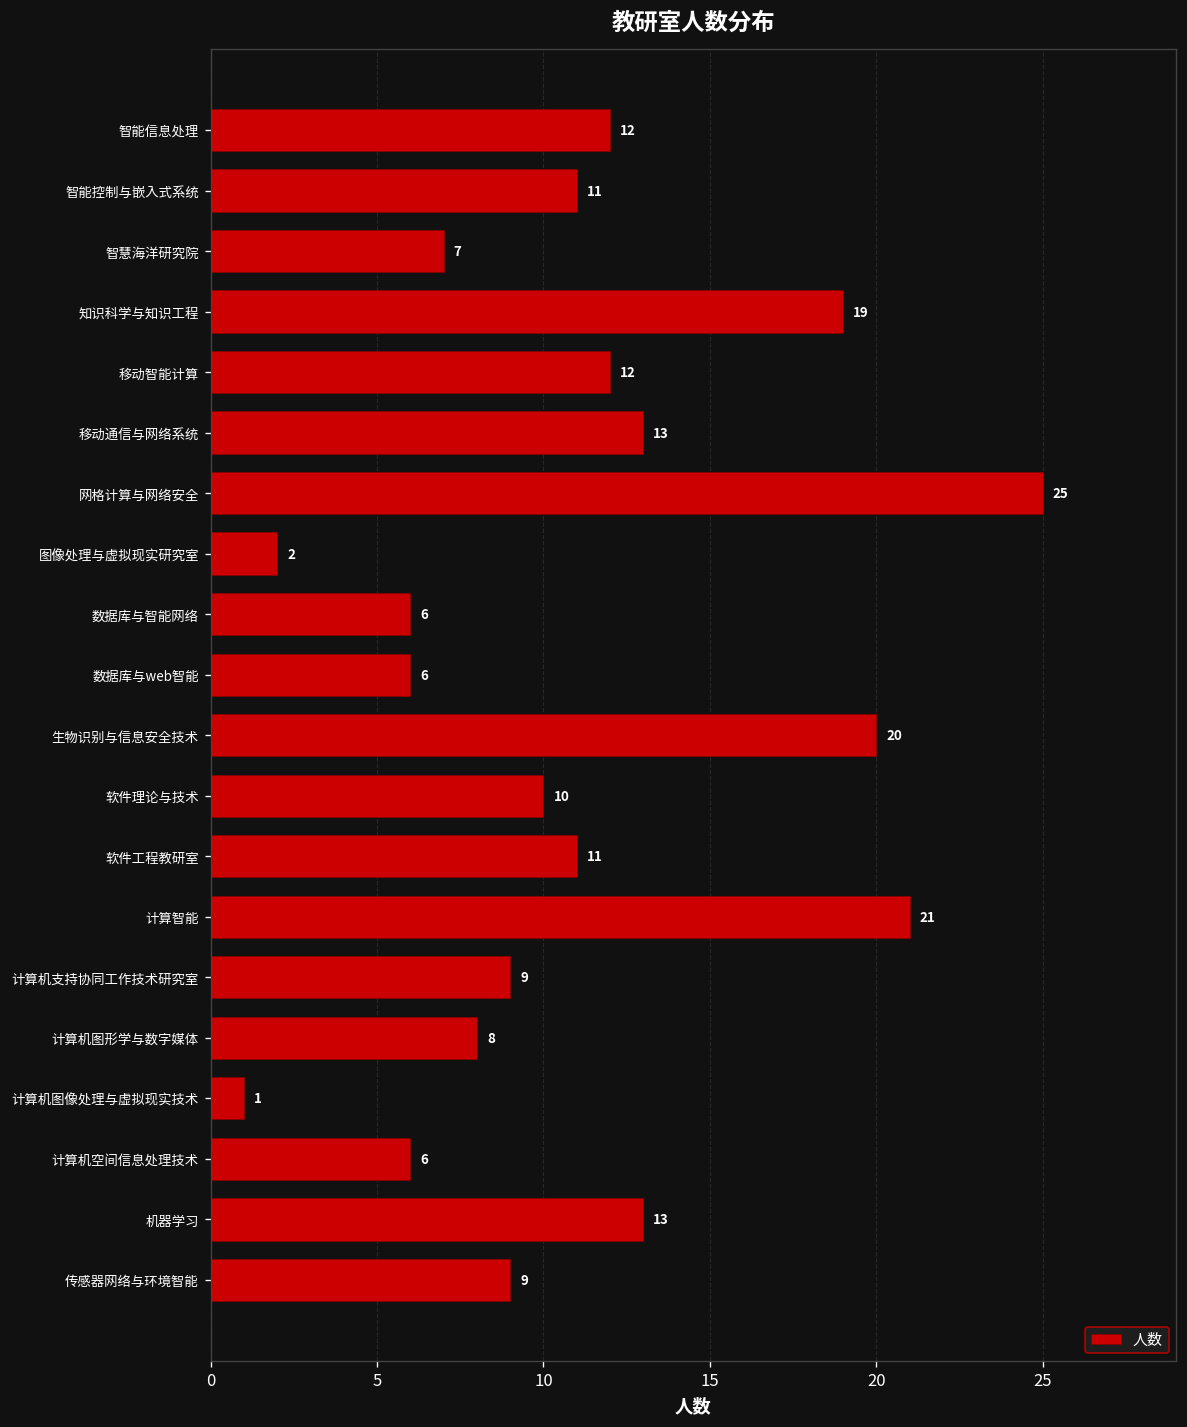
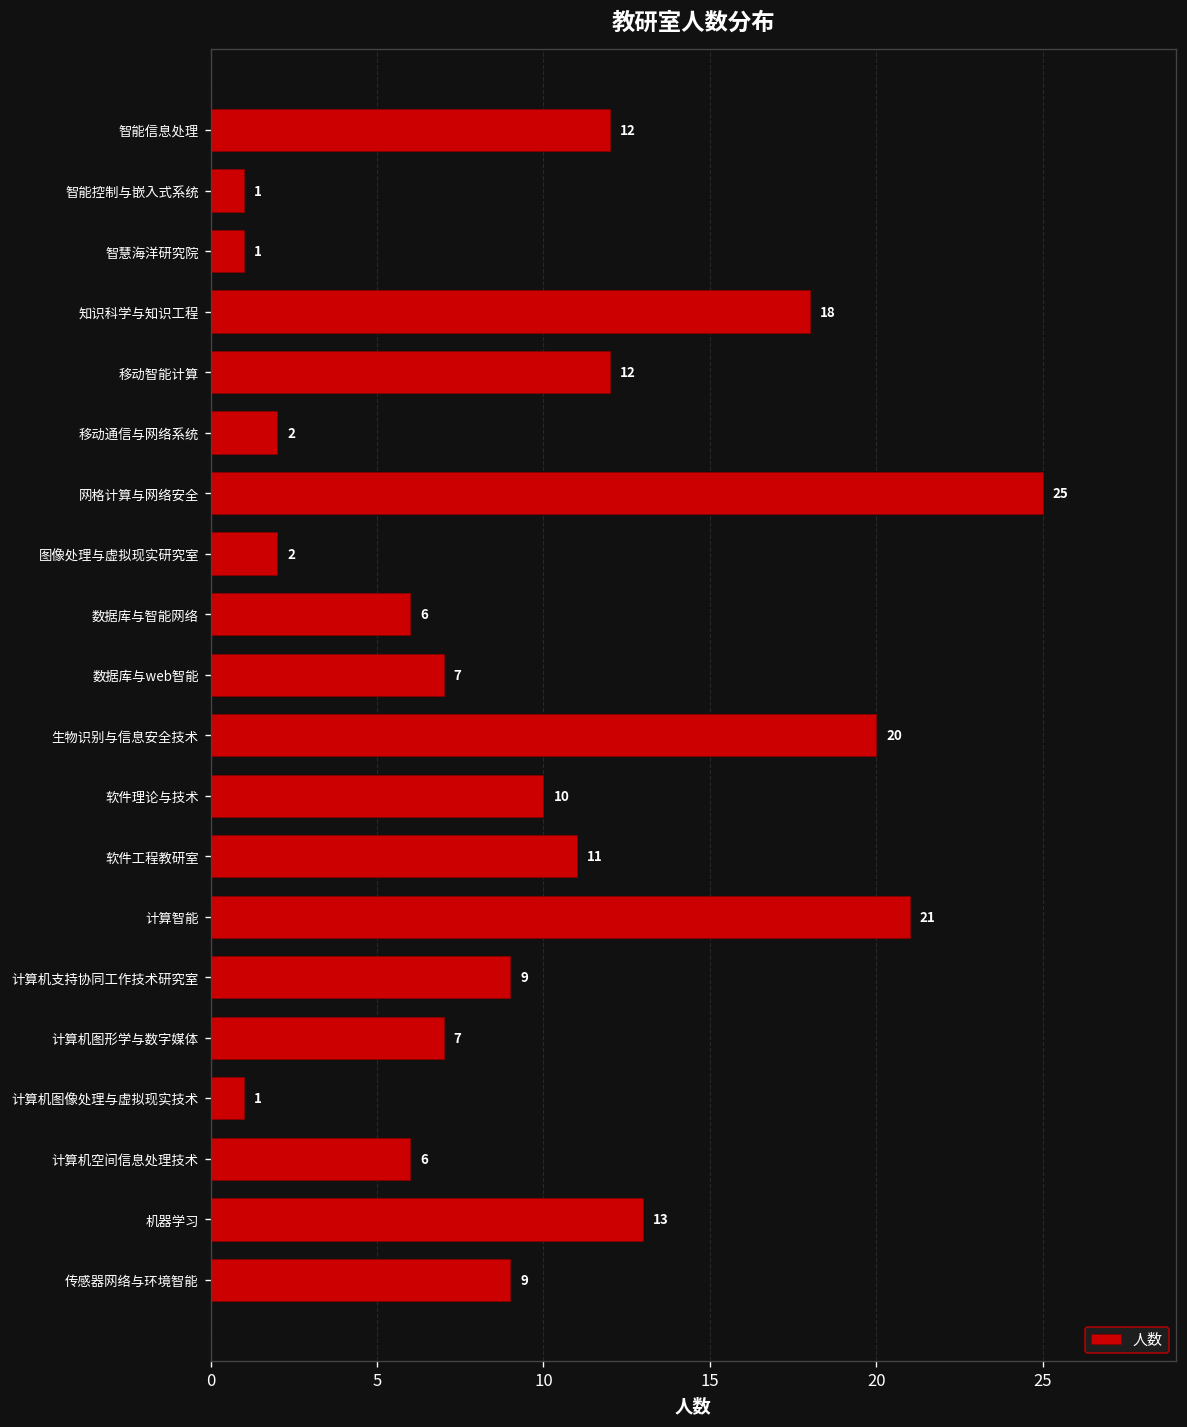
  {
    "智能信息处理": 12,
-   "智能控制与嵌入式系统": 11,
-   "智慧海洋研究院": 7,
-   "知识科学与知识工程": 19,
+   "智能控制与嵌入式系统": 1,
+   "智慧海洋研究院": 1,
+   "知识科学与知识工程": 18,
    "移动智能计算": 12,
-   "移动通信与网络系统": 13,
+   "移动通信与网络系统": 2,
    "网格计算与网络安全": 25,
    "图像处理与虚拟现实研究室": 2,
    "数据库与智能网络": 6,
-   "数据库与web智能": 6,
+   "数据库与web智能": 7,
    "生物识别与信息安全技术": 20,
    "软件理论与技术": 10,
    "软件工程教研室": 11,
    "计算智能": 21,
    "计算机支持协同工作技术研究室": 9,
-   "计算机图形学与数字媒体": 8,
+   "计算机图形学与数字媒体": 7,
    "计算机图像处理与虚拟现实技术": 1,
    "计算机空间信息处理技术": 6,
    "机器学习": 13,
    "传感器网络与环境智能": 9
  }
